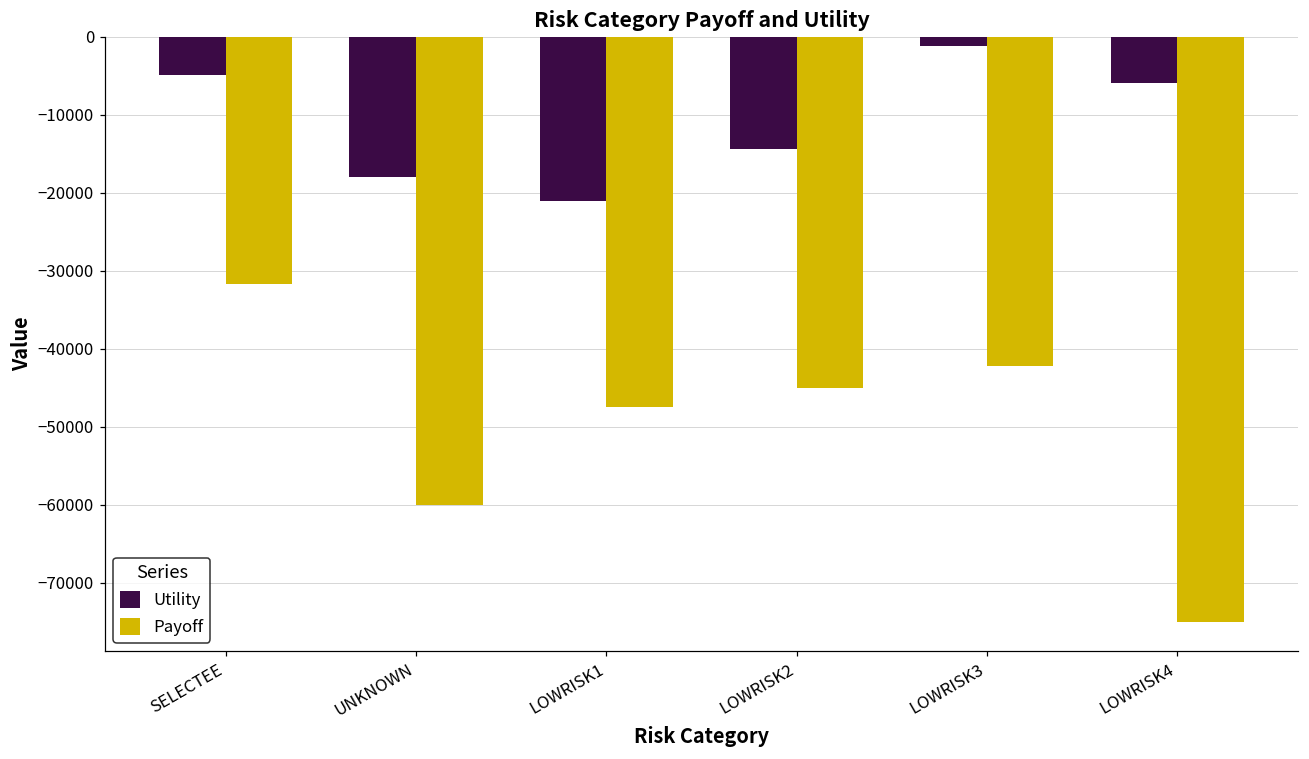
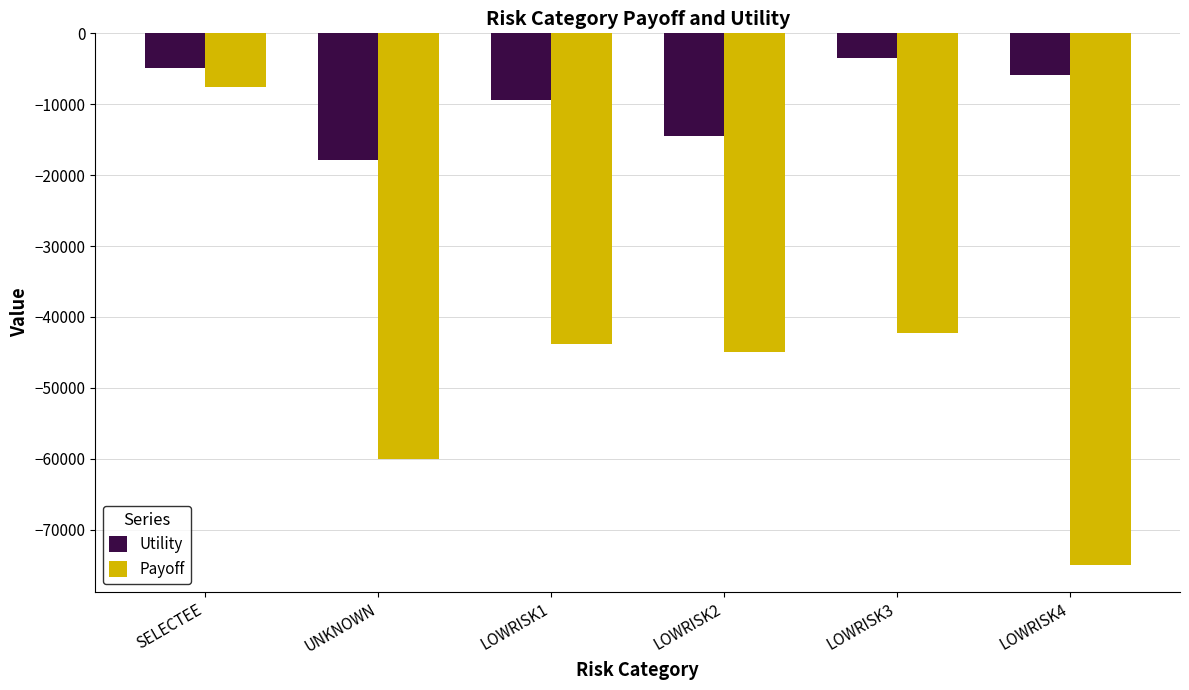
  {
    "Utility": {
      "SELECTEE": -5000,
      "UNKNOWN": -18000,
-     "LOWRISK1": -21000,
+     "LOWRISK1": -9000,
      "LOWRISK2": -14000,
-     "LOWRISK3": -1000,
+     "LOWRISK3": -3000,
      "LOWRISK4": -6000
    },
    "Payoff": {
-     "SELECTEE": -32000,
+     "SELECTEE": -8000,
      "UNKNOWN": -60000,
-     "LOWRISK1": -47000,
+     "LOWRISK1": -44000,
      "LOWRISK2": -45000,
      "LOWRISK3": -42000,
      "LOWRISK4": -75000
    }
  }
